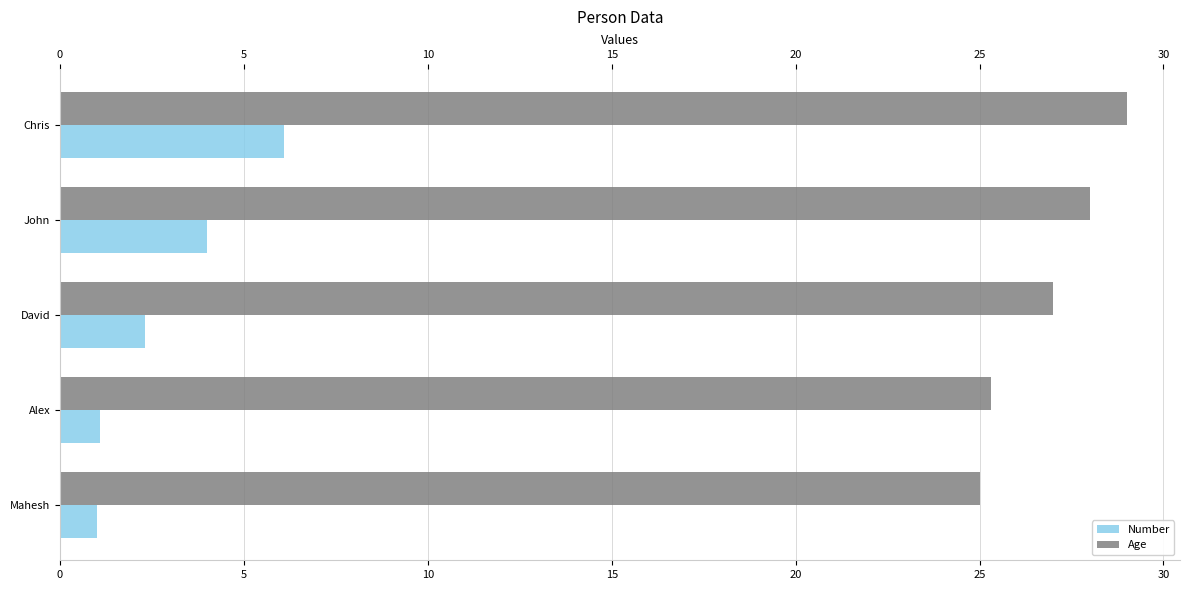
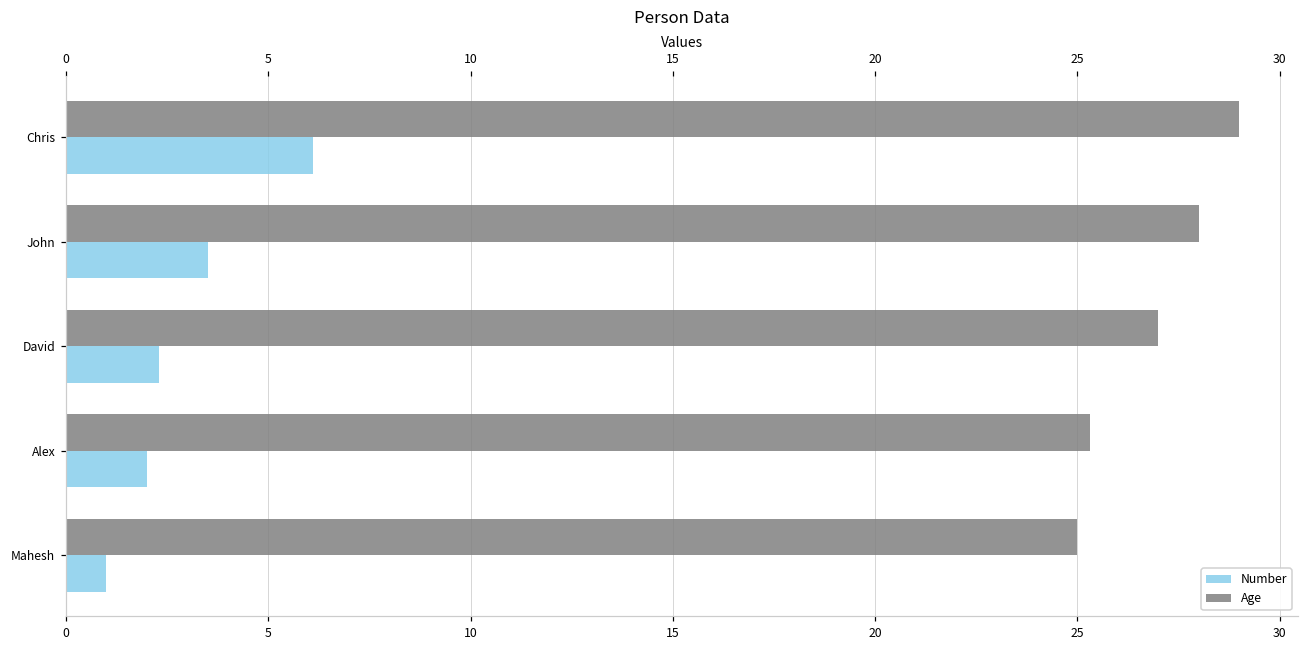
  {
    "Number": {
      "Chris": 6.1,
-     "John": 4.0,
+     "John": 3.5,
      "David": 2.3,
-     "Alex": 1.1,
+     "Alex": 2.0,
      "Mahesh": 1.0
    },
    "Age": {
      "Chris": 29.0,
      "John": 28.0,
      "David": 27.0,
      "Alex": 25.3,
      "Mahesh": 25.0
    }
  }
